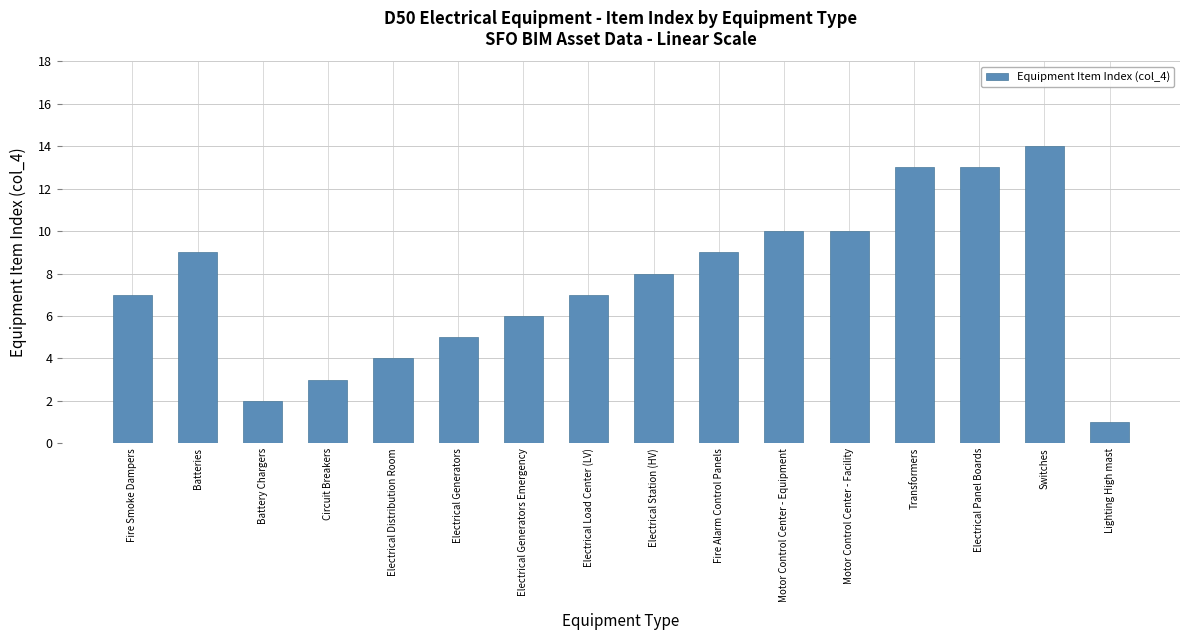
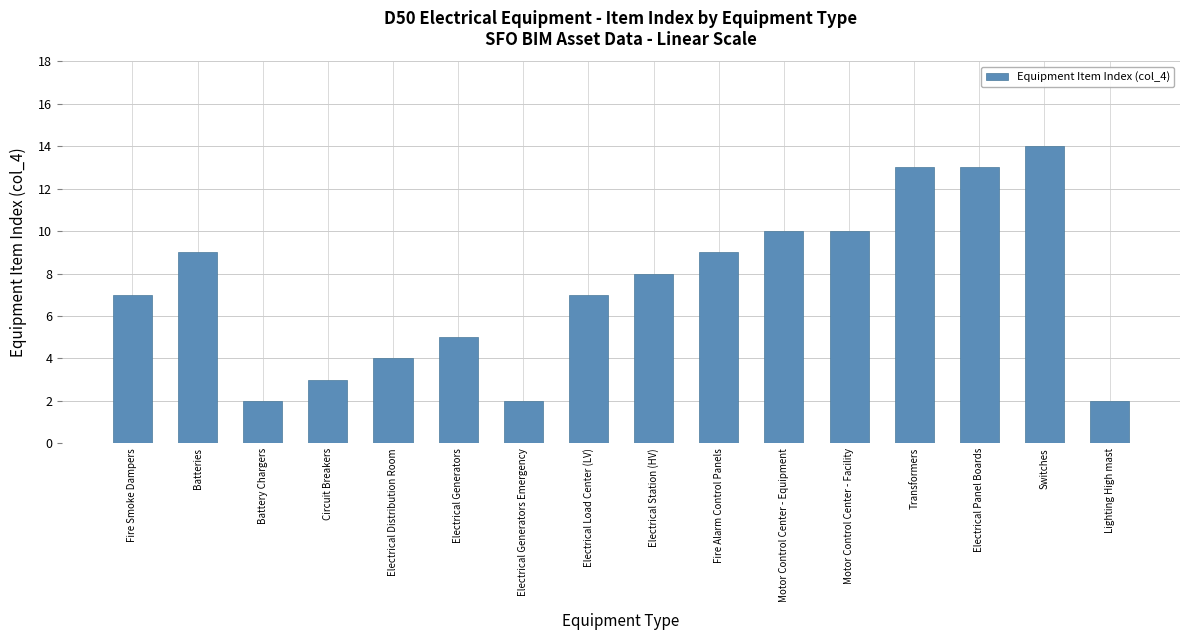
  {
    "Fire Smoke Dampers": 7,
    "Batteries": 9,
    "Battery Chargers": 2,
    "Circuit Breakers": 3,
    "Electrical Distribution Room": 4,
    "Electrical Generators": 5,
-   "Electrical Generators Emergency": 6,
+   "Electrical Generators Emergency": 2,
    "Electrical Load Center (LV)": 7,
    "Electrical Station (HV)": 8,
    "Fire Alarm Control Panels": 9,
    "Motor Control Center - Equipment": 10,
    "Motor Control Center - Facility": 10,
    "Transformers": 13,
    "Electrical Panel Boards": 13,
    "Switches": 14,
-   "Lighting High mast": 1
+   "Lighting High mast": 2
  }
